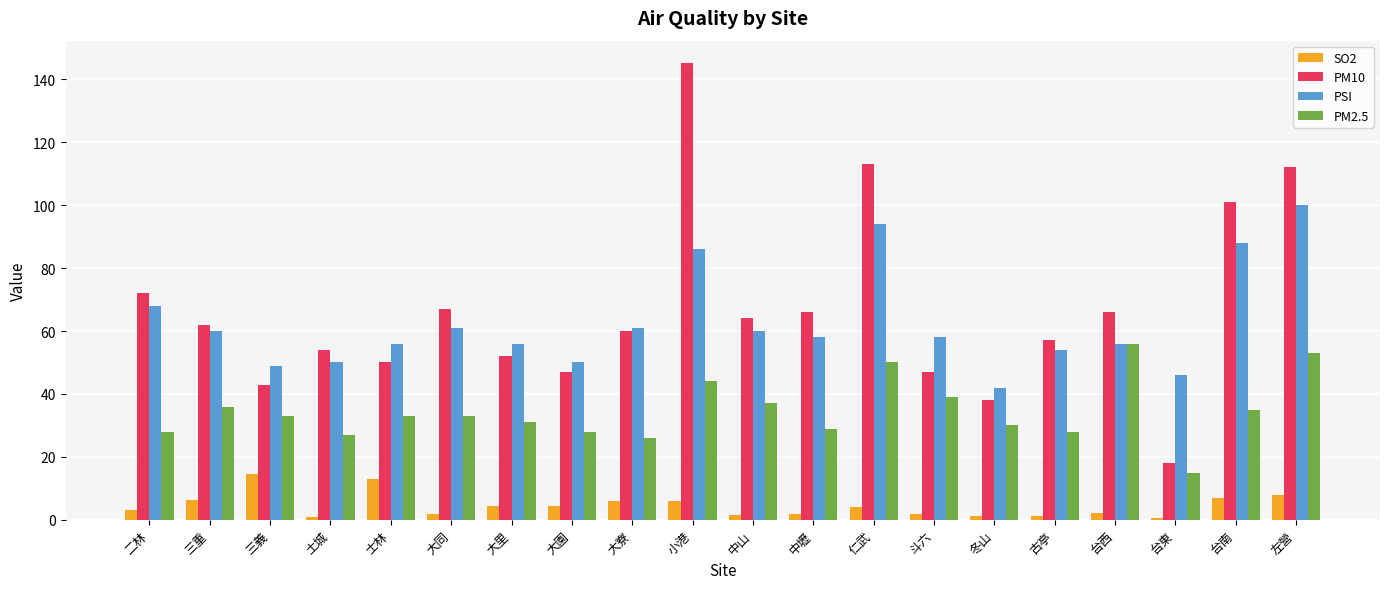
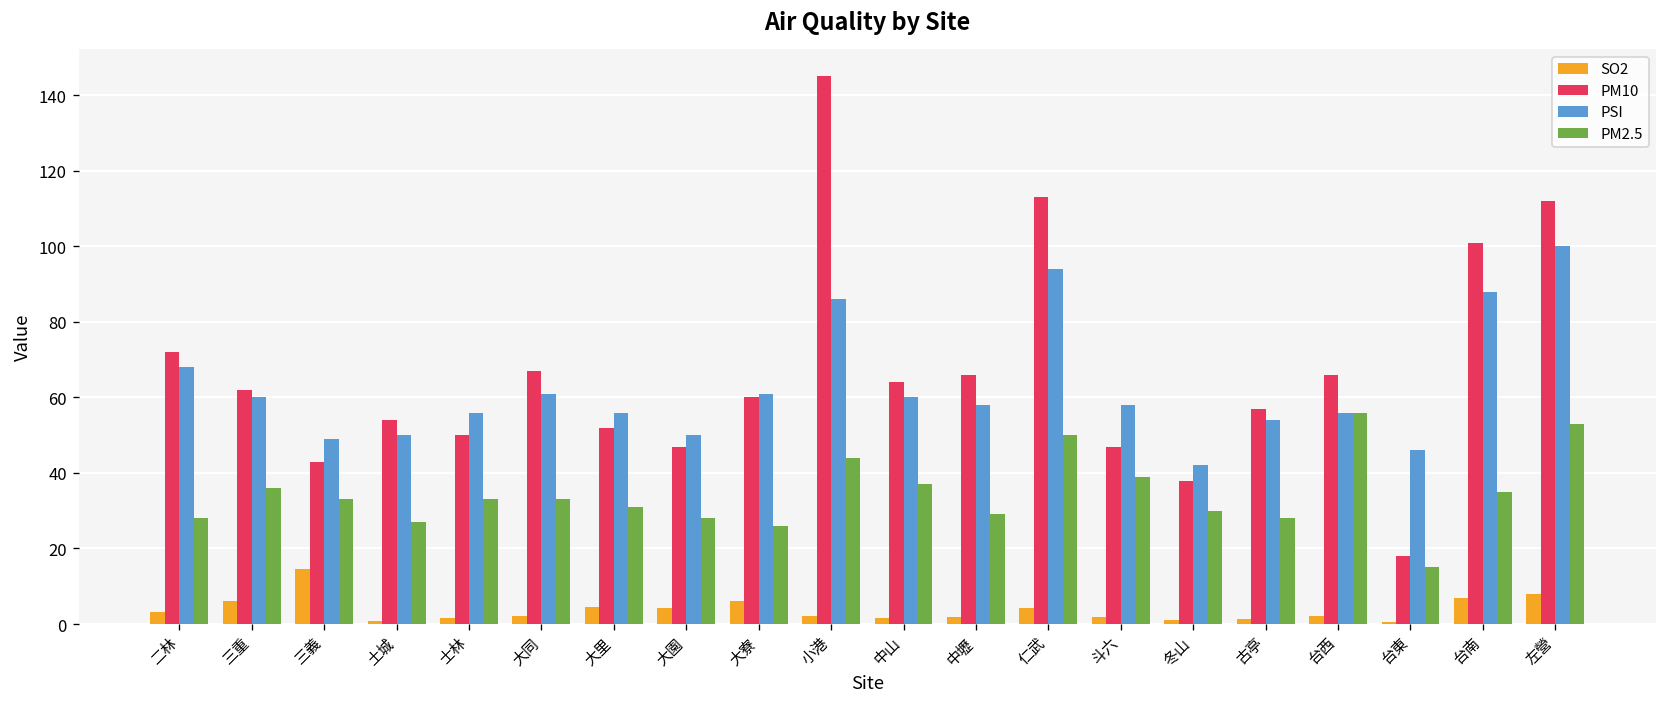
  {
    "SO2": {
      "二林": 3,
      "三重": 6,
      "三義": 15,
      "土城": 1,
-     "士林": 13,
+     "士林": 2,
      "大同": 2,
      "大里": 4,
      "大園": 4,
      "大寮": 6,
-     "小港": 6,
+     "小港": 2,
      "中山": 2,
      "中壢": 2,
      "仁武": 4,
      "斗六": 2,
      "冬山": 1,
      "古亭": 1,
      "台西": 2,
      "台南": 7,
      "左營": 8
    },
    "PM10": {
      "二林": 72,
      "三重": 62,
      "三義": 43,
      "土城": 54,
      "士林": 50,
      "大同": 67,
      "大里": 52,
      "大園": 47,
      "大寮": 60,
      "小港": 145,
      "中山": 64,
      "中壢": 66,
      "仁武": 113,
      "斗六": 47,
      "冬山": 38,
      "古亭": 57,
      "台西": 66,
      "台東": 18,
      "台南": 101,
      "左營": 112
    },
    "PSI": {
      "二林": 68,
      "三重": 60,
      "三義": 49,
      "土城": 50,
      "士林": 56,
      "大同": 61,
      "大里": 56,
      "大園": 50,
      "大寮": 61,
      "小港": 86,
      "中山": 60,
      "中壢": 58,
      "仁武": 94,
      "斗六": 58,
      "冬山": 42,
      "古亭": 54,
      "台西": 56,
      "台東": 46,
      "台南": 88,
      "左營": 100
    },
    "PM2.5": {
      "二林": 28,
      "三重": 36,
      "三義": 33,
      "土城": 27,
      "士林": 33,
      "大同": 33,
      "大里": 31,
      "大園": 28,
      "大寮": 26,
      "小港": 44,
      "中山": 37,
      "中壢": 29,
      "仁武": 50,
      "斗六": 39,
      "冬山": 30,
      "古亭": 28,
      "台西": 56,
      "台東": 15,
      "台南": 35,
      "左營": 53
    }
  }
